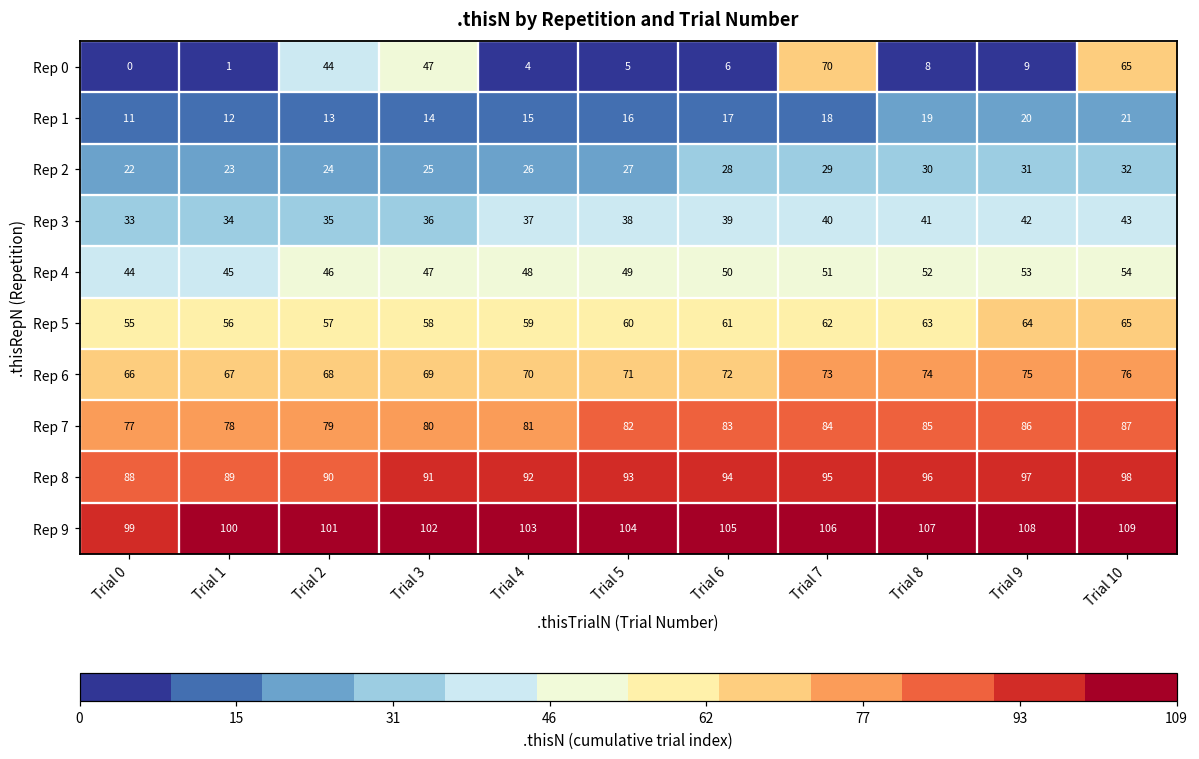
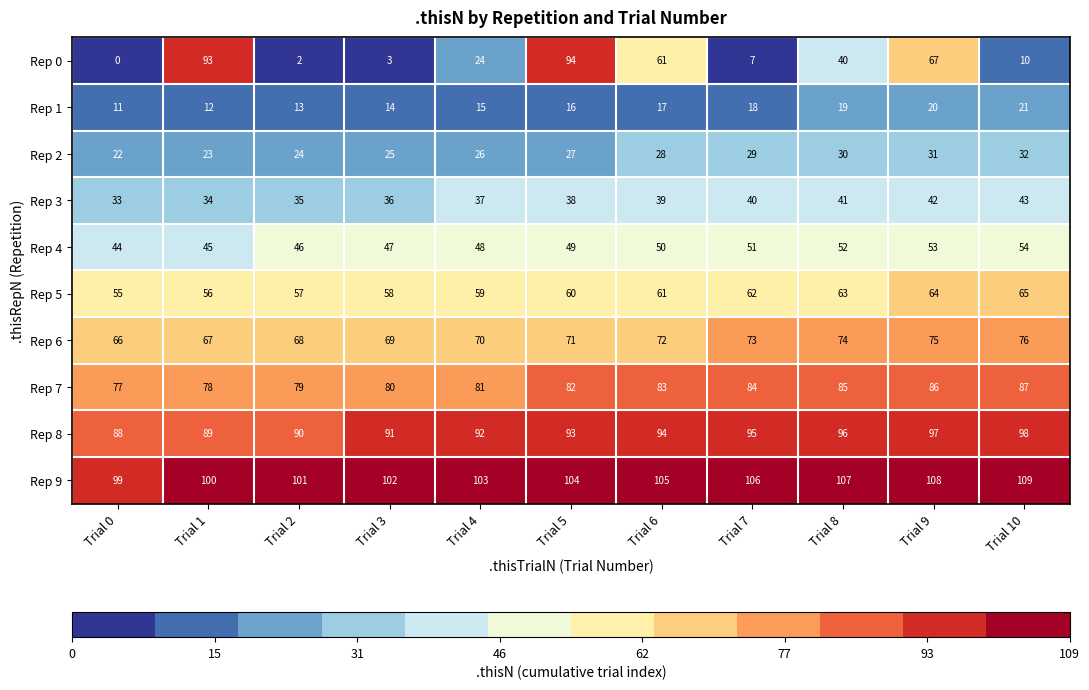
  {
    "Rep 0": {
      "Trial 0": 0,
-     "Trial 1": 1,
-     "Trial 2": 44,
-     "Trial 3": 47,
-     "Trial 4": 4,
-     "Trial 5": 5,
-     "Trial 6": 6,
-     "Trial 7": 70,
-     "Trial 8": 8,
-     "Trial 9": 9,
-     "Trial 10": 65
+     "Trial 1": 93,
+     "Trial 2": 2,
+     "Trial 3": 3,
+     "Trial 4": 24,
+     "Trial 5": 94,
+     "Trial 6": 61,
+     "Trial 7": 7,
+     "Trial 8": 40,
+     "Trial 9": 67,
+     "Trial 10": 10
    },
    "Rep 1": {
      "Trial 0": 11,
      "Trial 1": 12,
      "Trial 2": 13,
      "Trial 3": 14,
      "Trial 4": 15,
      "Trial 5": 16,
      "Trial 6": 17,
      "Trial 7": 18,
      "Trial 8": 19,
      "Trial 9": 20,
      "Trial 10": 21
    },
    "Rep 2": {
      "Trial 0": 22,
      "Trial 1": 23,
      "Trial 2": 24,
      "Trial 3": 25,
      "Trial 4": 26,
      "Trial 5": 27,
      "Trial 6": 28,
      "Trial 7": 29,
      "Trial 8": 30,
      "Trial 9": 31,
      "Trial 10": 32
    },
    "Rep 3": {
      "Trial 0": 33,
      "Trial 1": 34,
      "Trial 2": 35,
      "Trial 3": 36,
      "Trial 4": 37,
      "Trial 5": 38,
      "Trial 6": 39,
      "Trial 7": 40,
      "Trial 8": 41,
      "Trial 9": 42,
      "Trial 10": 43
    },
    "Rep 4": {
      "Trial 0": 44,
      "Trial 1": 45,
      "Trial 2": 46,
      "Trial 3": 47,
      "Trial 4": 48,
      "Trial 5": 49,
      "Trial 6": 50,
      "Trial 7": 51,
      "Trial 8": 52,
      "Trial 9": 53,
      "Trial 10": 54
    },
    "Rep 5": {
      "Trial 0": 55,
      "Trial 1": 56,
      "Trial 2": 57,
      "Trial 3": 58,
      "Trial 4": 59,
      "Trial 5": 60,
      "Trial 6": 61,
      "Trial 7": 62,
      "Trial 8": 63,
      "Trial 9": 64,
      "Trial 10": 65
    },
    "Rep 6": {
      "Trial 0": 66,
      "Trial 1": 67,
      "Trial 2": 68,
      "Trial 3": 69,
      "Trial 4": 70,
      "Trial 5": 71,
      "Trial 6": 72,
      "Trial 7": 73,
      "Trial 8": 74,
      "Trial 9": 75,
      "Trial 10": 76
    },
    "Rep 7": {
      "Trial 0": 77,
      "Trial 1": 78,
      "Trial 2": 79,
      "Trial 3": 80,
      "Trial 4": 81,
      "Trial 5": 82,
      "Trial 6": 83,
      "Trial 7": 84,
      "Trial 8": 85,
      "Trial 9": 86,
      "Trial 10": 87
    },
    "Rep 8": {
      "Trial 0": 88,
      "Trial 1": 89,
      "Trial 2": 90,
      "Trial 3": 91,
      "Trial 4": 92,
      "Trial 5": 93,
      "Trial 6": 94,
      "Trial 7": 95,
      "Trial 8": 96,
      "Trial 9": 97,
      "Trial 10": 98
    },
    "Rep 9": {
      "Trial 0": 99,
      "Trial 1": 100,
      "Trial 2": 101,
      "Trial 3": 102,
      "Trial 4": 103,
      "Trial 5": 104,
      "Trial 6": 105,
      "Trial 7": 106,
      "Trial 8": 107,
      "Trial 9": 108,
      "Trial 10": 109
    }
  }
